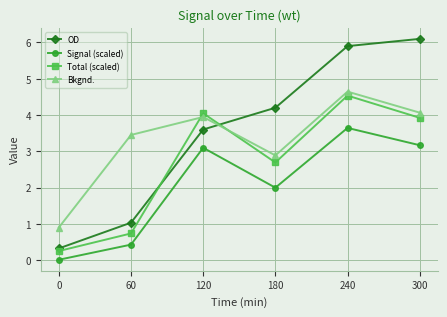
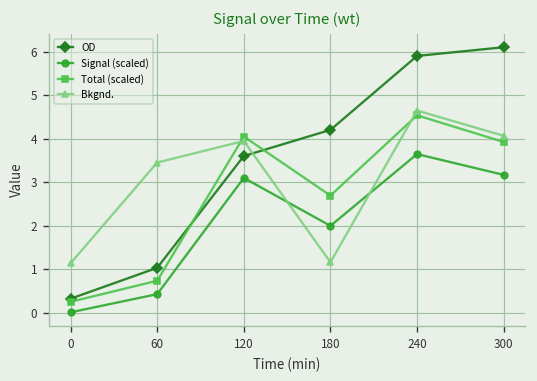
  {
    "Bkgnd.": {
-     "0": 0.9,
+     "0": 1.1,
      "60": 3.4,
      "120": 3.9,
-     "180": 2.9,
+     "180": 1.2,
      "240": 4.6,
      "300": 4.1
    }
  }
